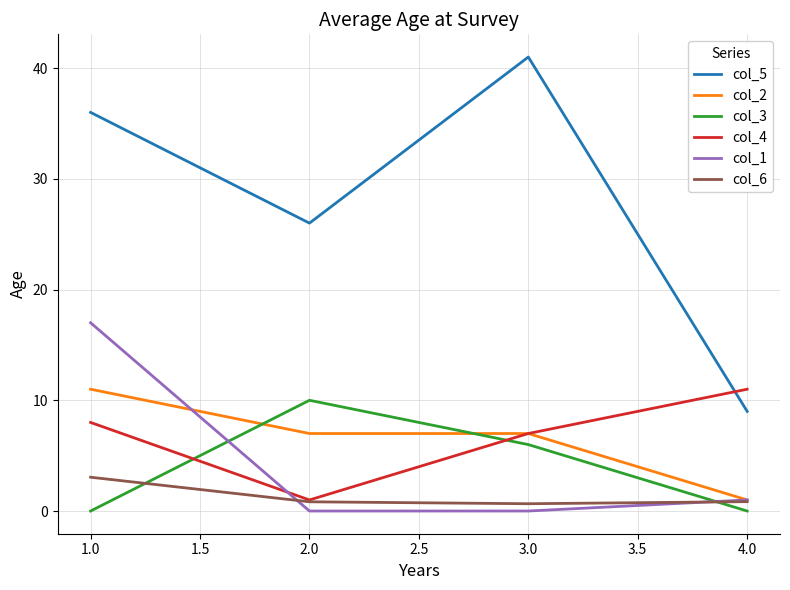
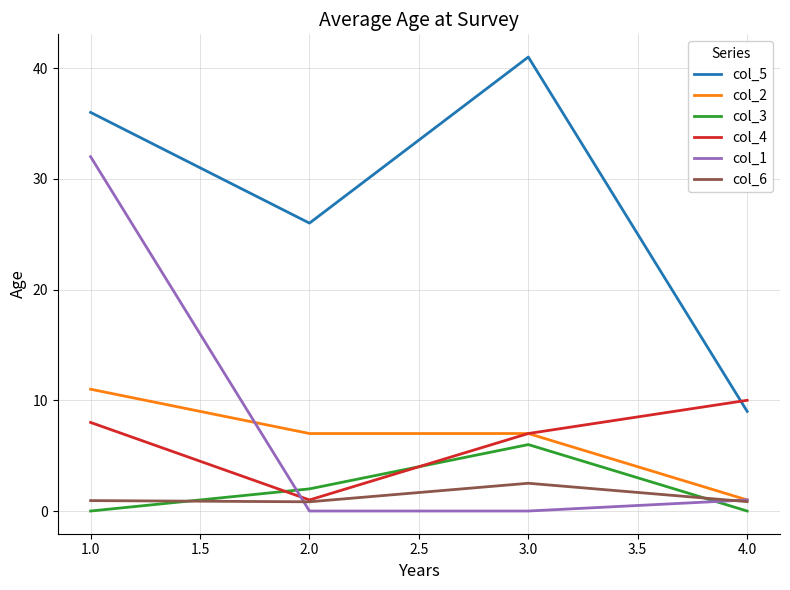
  {
    "col_5": {
      "1.0": 36.0,
      "2.0": 26.0,
      "3.0": 41.0,
      "4.0": 9.0
    },
    "col_2": {
      "1.0": 11.0,
      "2.0": 7.0
    },
    "col_3": {
      "1.0": 0,
-     "2.0": 10,
+     "2.0": 2,
      "3.0": 6,
      "4.0": 0
    },
    "col_4": {
      "1.0": 8,
-     "4.0": 11
+     "4.0": 10
    },
    "col_1": {
-     "1.0": 17,
+     "1.0": 32,
      "2.0": 0,
      "3.0": 0
    },
    "col_6": {
-     "1.0": 3.1,
-     "3.0": 0.7
+     "1.0": 0.9,
+     "3.0": 2.5
    }
  }
